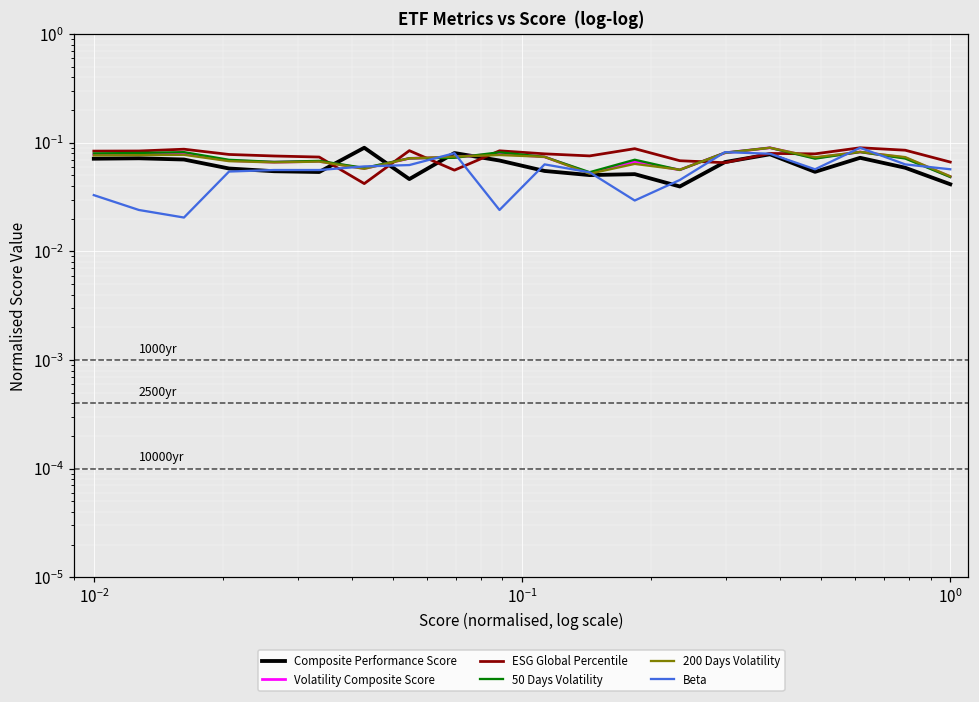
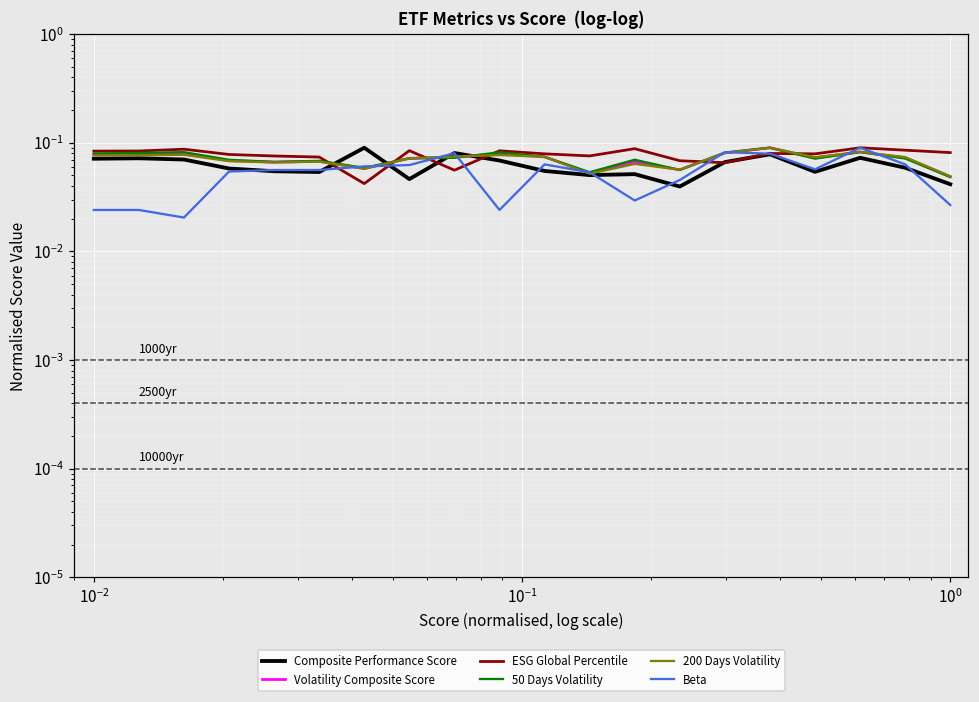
  {
    "Composite Performance Score": {
      "10^-2": 0.07,
      "10^0": 0.042
    },
    "ESG Global Percentile": {
-     "10^0": 0.07
+     "10^0": 0.08
    },
    "Beta": {
-     "10^-2": 0.033,
-     "10^0": 0.06
+     "10^-2": 0.024,
+     "10^0": 0.027
    }
  }
